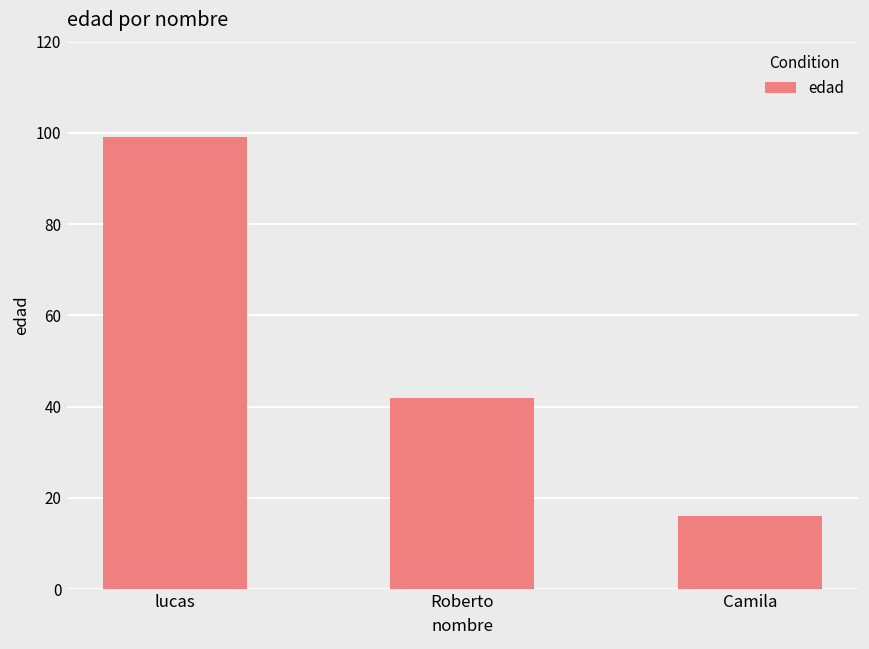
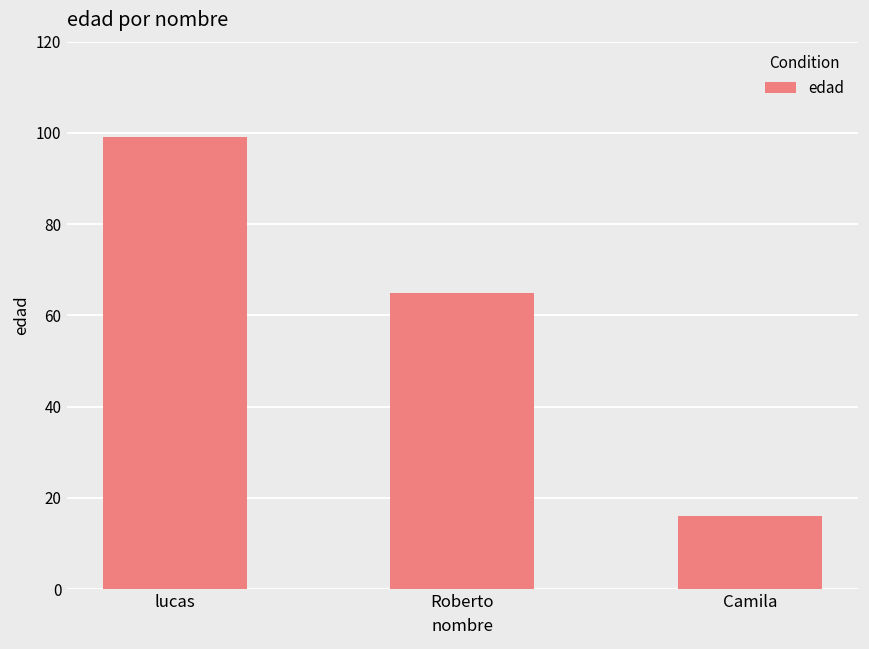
  {
    "lucas": 99,
-   "Roberto": 42,
+   "Roberto": 65,
    "Camila": 16
  }
